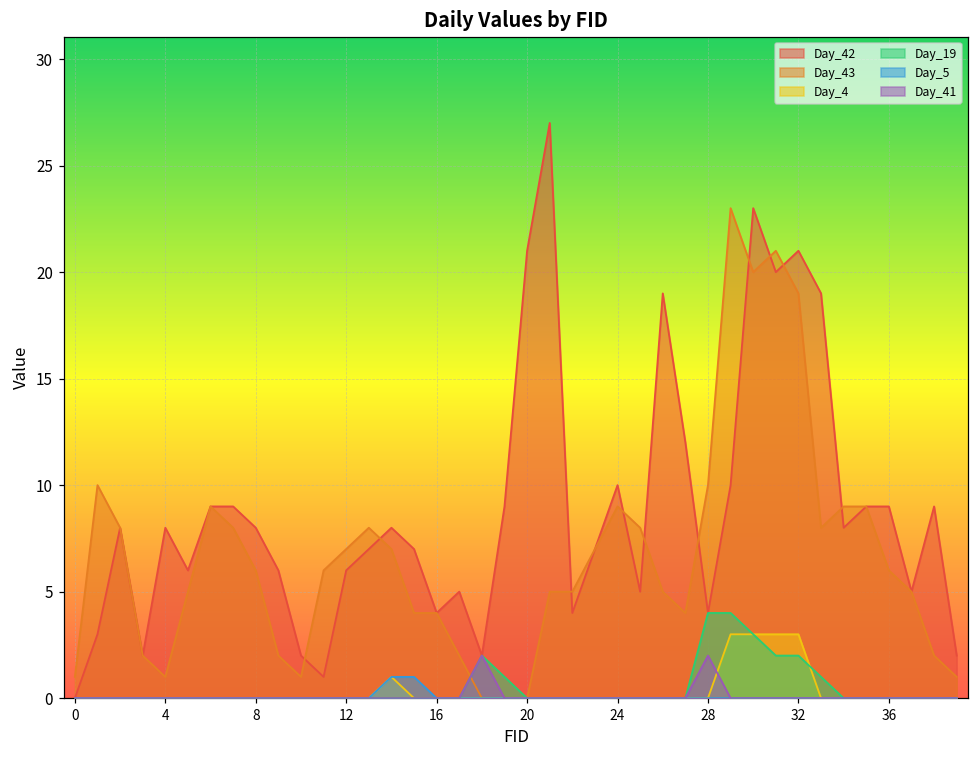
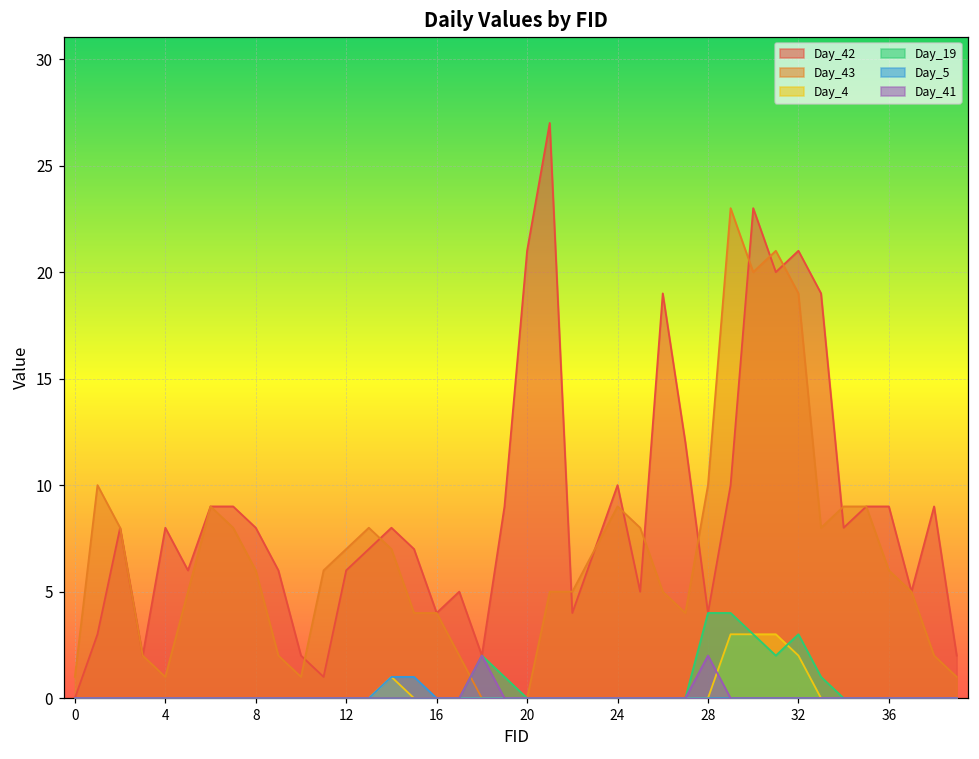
  {
    "Day_4": {
-     "32": 3
+     "32": 2
    },
    "Day_19": {
-     "32": 2
+     "32": 3
    },
    "Day_41": {
      "28": 2
    }
  }
